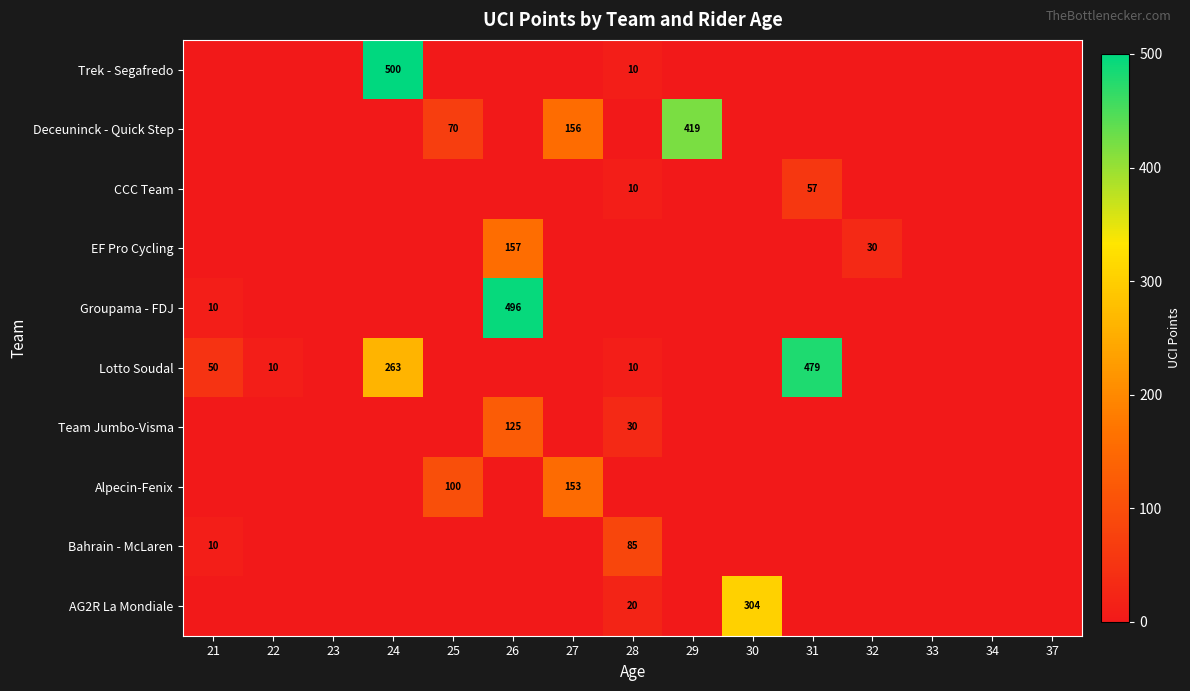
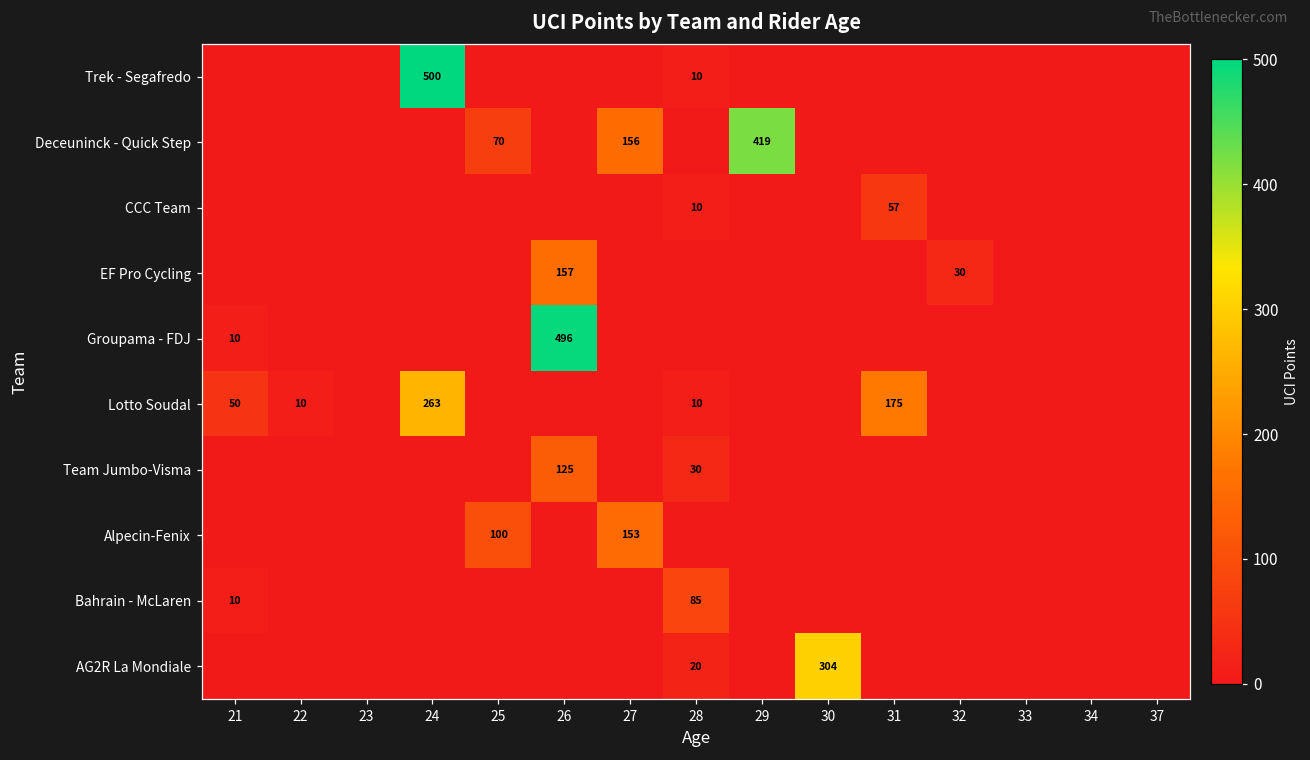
  {
    "Trek - Segafredo": {
      "24": 500,
      "28": 10
    },
    "Deceuninck - Quick Step": {
      "25": 70,
      "27": 156,
      "29": 419
    },
    "CCC Team": {
      "28": 10,
      "31": 57
    },
    "EF Pro Cycling": {
      "26": 157,
      "32": 30
    },
    "Groupama - FDJ": {
      "21": 10,
      "26": 496
    },
    "Lotto Soudal": {
      "21": 50,
      "22": 10,
      "24": 263,
      "28": 10,
-     "31": 479
+     "31": 175
    },
    "Team Jumbo-Visma": {
      "26": 125,
      "28": 30
    },
    "Alpecin-Fenix": {
      "25": 100,
      "27": 153
    },
    "Bahrain - McLaren": {
      "21": 10,
      "28": 85
    },
    "AG2R La Mondiale": {
      "28": 20,
      "30": 304
    }
  }
